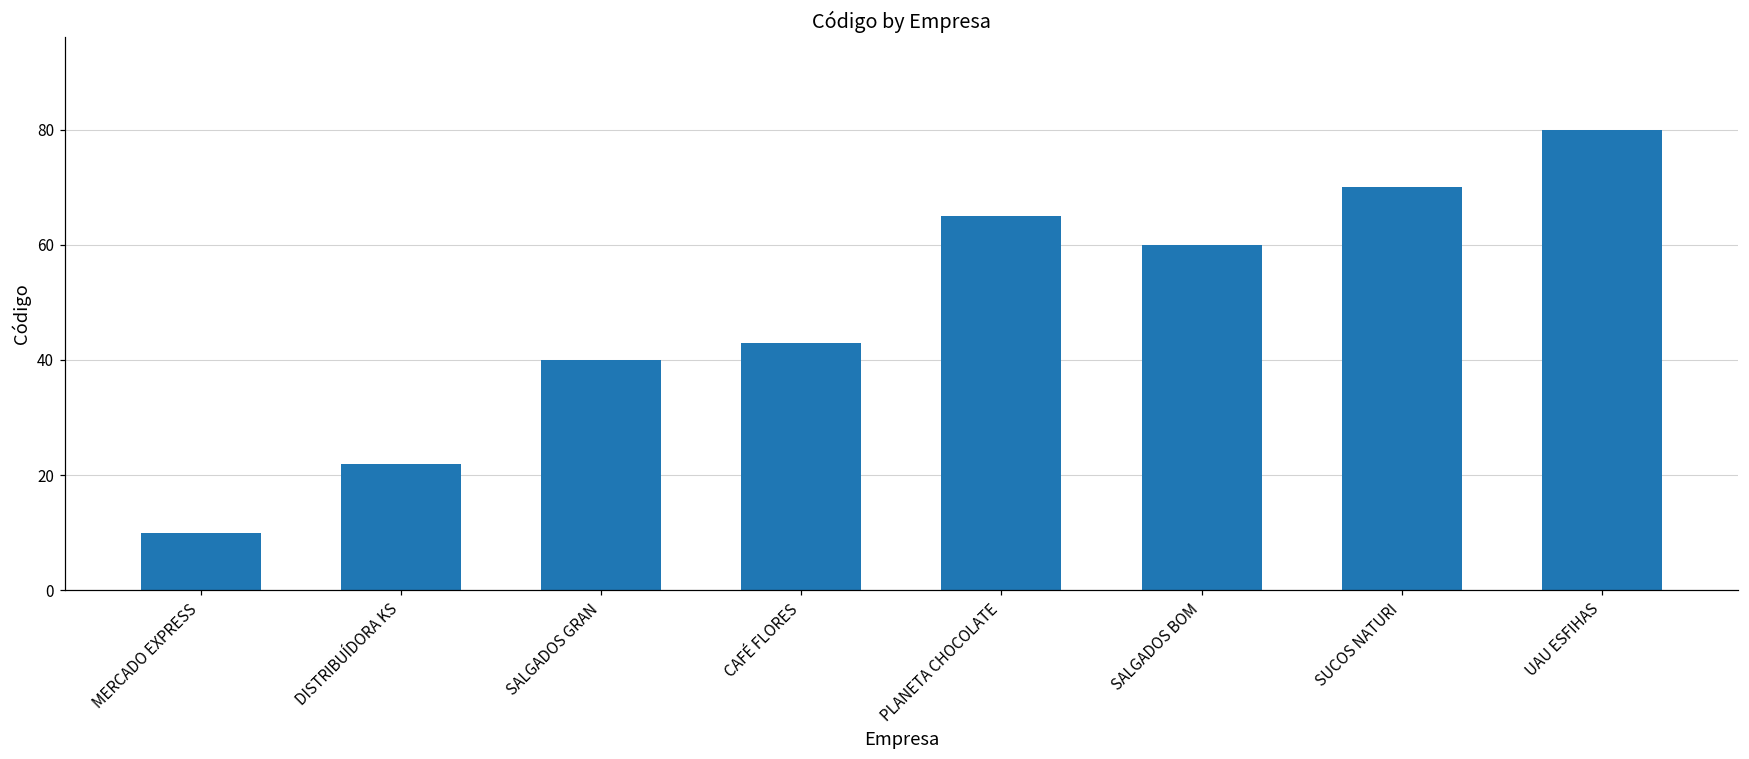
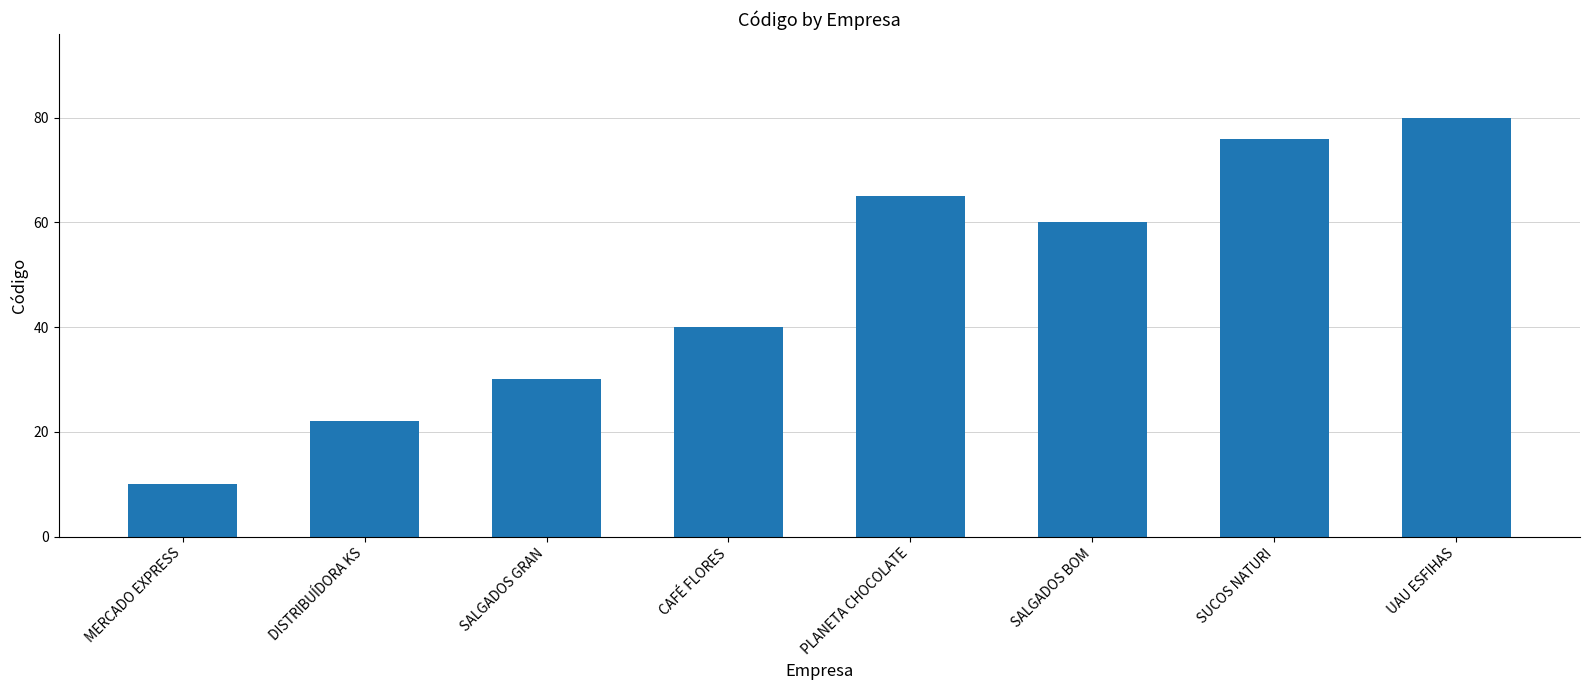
  {
    "MERCADO EXPRESS": 10,
    "DISTRIBUÍDORA KS": 22,
-   "SALGADOS GRAN": 40,
-   "CAFÉ FLORES": 43,
+   "SALGADOS GRAN": 30,
+   "CAFÉ FLORES": 40,
    "PLANETA CHOCOLATE": 65,
    "SALGADOS BOM": 60,
-   "SUCOS NATURI": 70,
+   "SUCOS NATURI": 76,
    "UAU ESFIHAS": 80
  }
